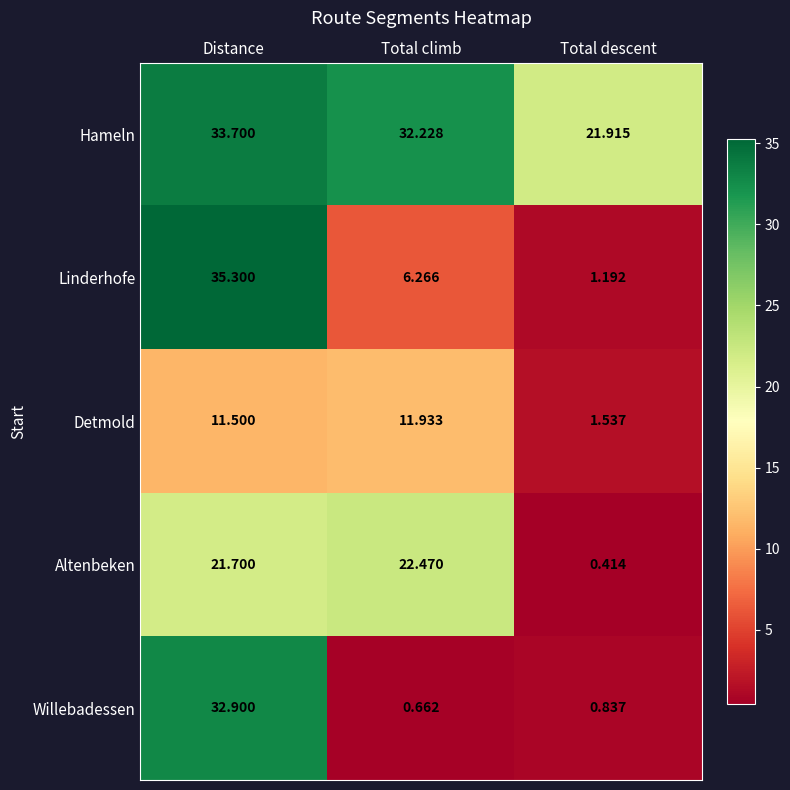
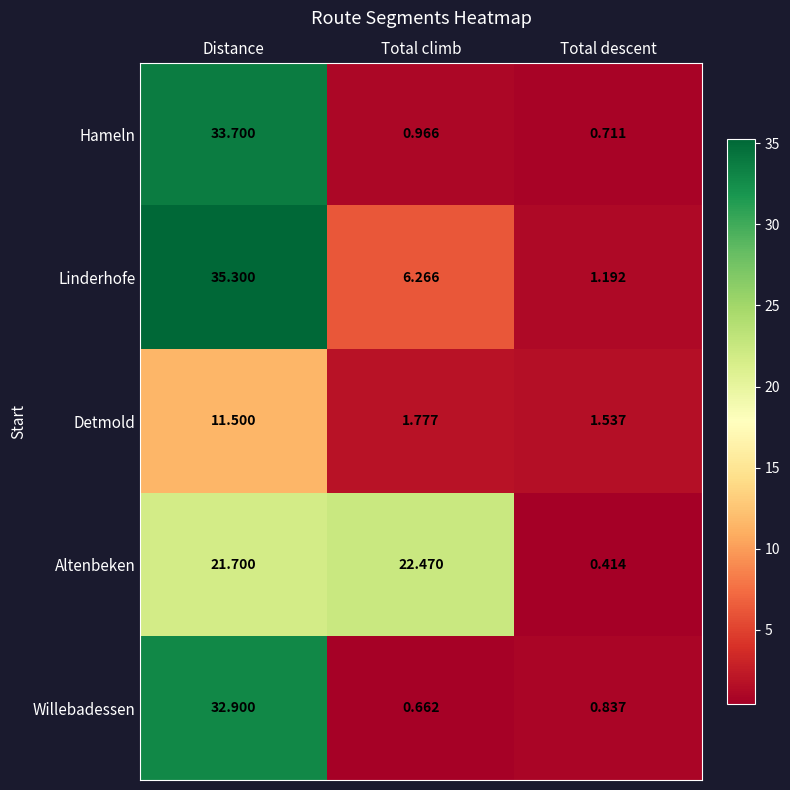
  {
    "Hameln": {
      "Distance": 33.700,
-     "Total climb": 32.228,
-     "Total descent": 21.915
+     "Total climb": 0.966,
+     "Total descent": 0.711
    },
    "Linderhofe": {
      "Distance": 35.300,
      "Total climb": 6.266,
      "Total descent": 1.192
    },
    "Detmold": {
      "Distance": 11.500,
-     "Total climb": 11.933,
+     "Total climb": 1.777,
      "Total descent": 1.537
    },
    "Altenbeken": {
      "Distance": 21.700,
      "Total climb": 22.470,
      "Total descent": 0.414
    },
    "Willebadessen": {
      "Distance": 32.900,
      "Total climb": 0.662,
      "Total descent": 0.837
    }
  }
